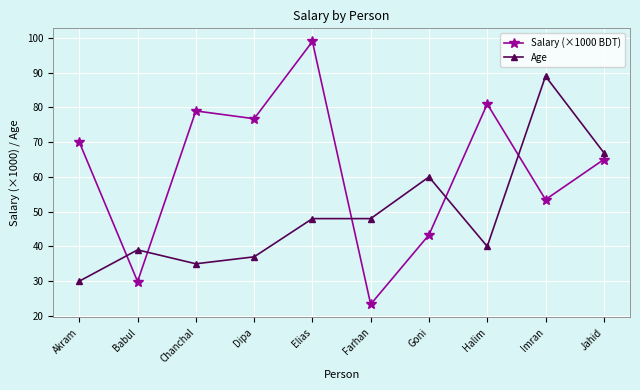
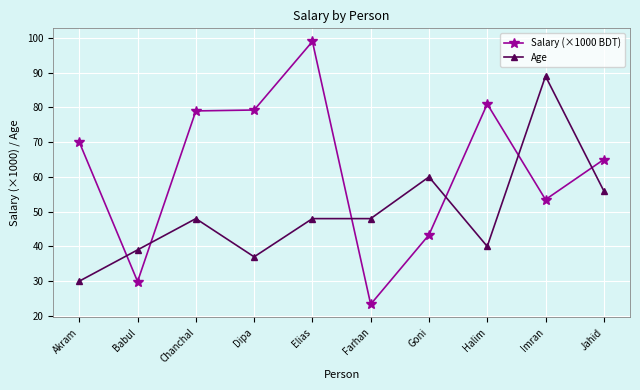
  {
    "Salary (×1000 BDT)": {
      "Akram": 70,
      "Babul": 30,
      "Chanchal": 79,
-     "Dipa": 77,
+     "Dipa": 79,
      "Elias": 99,
      "Farhan": 23,
      "Goni": 43,
      "Halim": 81,
      "Imran": 53,
      "Jahid": 65
    },
    "Age": {
      "Akram": 30,
      "Babul": 39,
-     "Chanchal": 35,
+     "Chanchal": 48,
      "Dipa": 37,
      "Elias": 48,
      "Farhan": 48,
      "Goni": 60,
      "Halim": 40,
      "Imran": 89,
-     "Jahid": 67
+     "Jahid": 56
    }
  }
